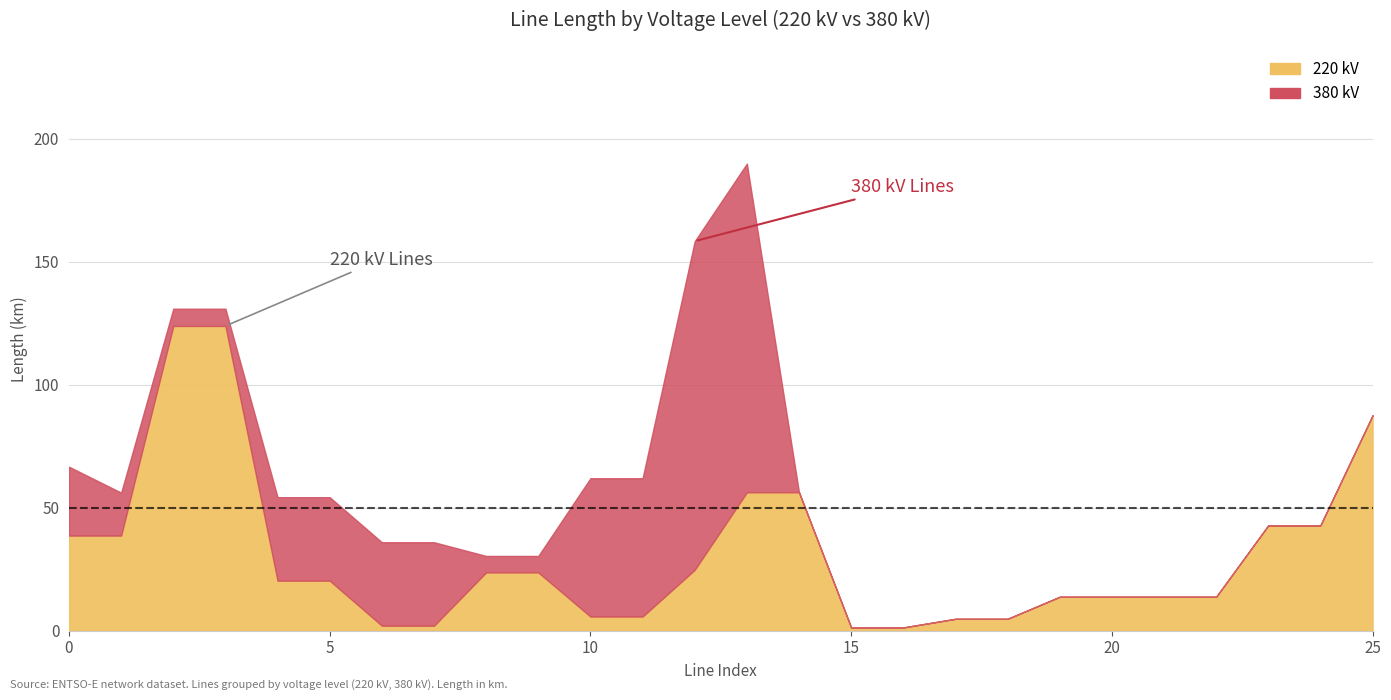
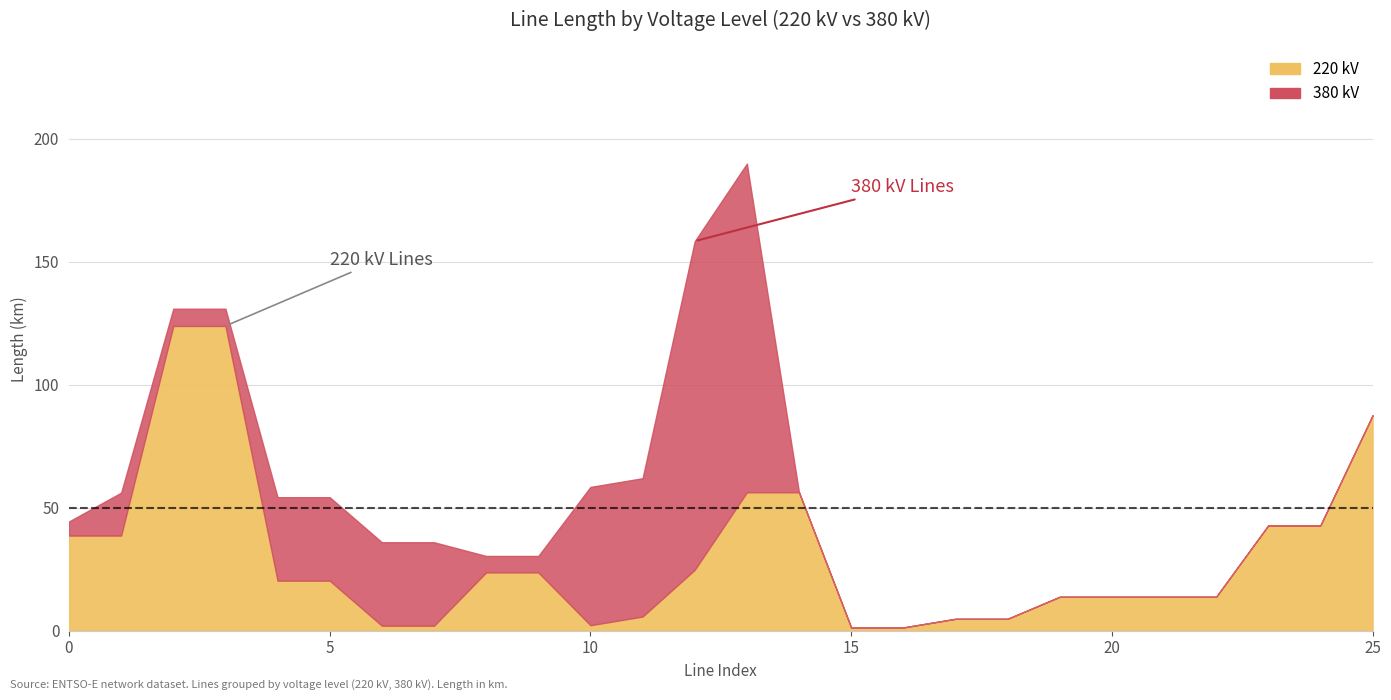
  {
    "220 kV": {
      "0": 39,
      "5": 20,
-     "10": 6
+     "10": 2
    },
    "380 kV": {
-     "0": 28,
+     "0": 6,
      "5": 34,
      "10": 56
    }
  }
